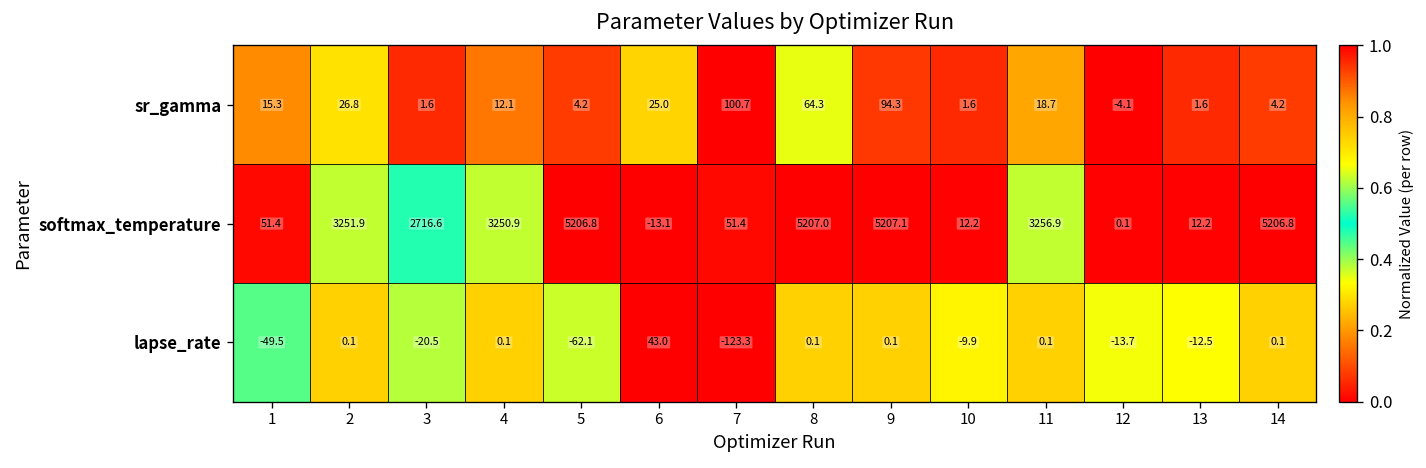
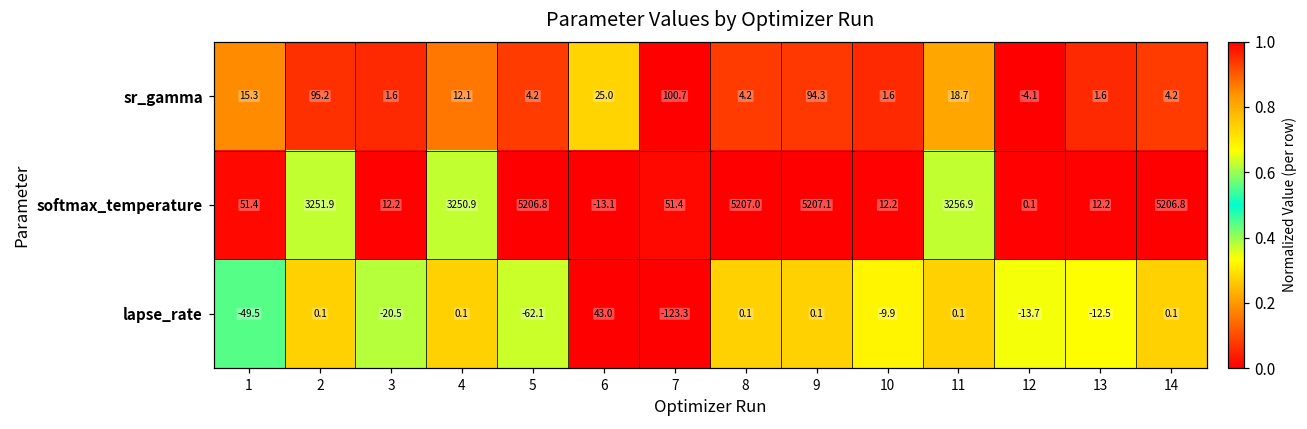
  {
    "sr_gamma": {
-     "2": 26.8,
-     "8": 64.3
+     "2": 95.2,
+     "8": 4.2
    },
    "softmax_temperature": {
-     "3": 2716.6
+     "3": 12.2
    }
  }
